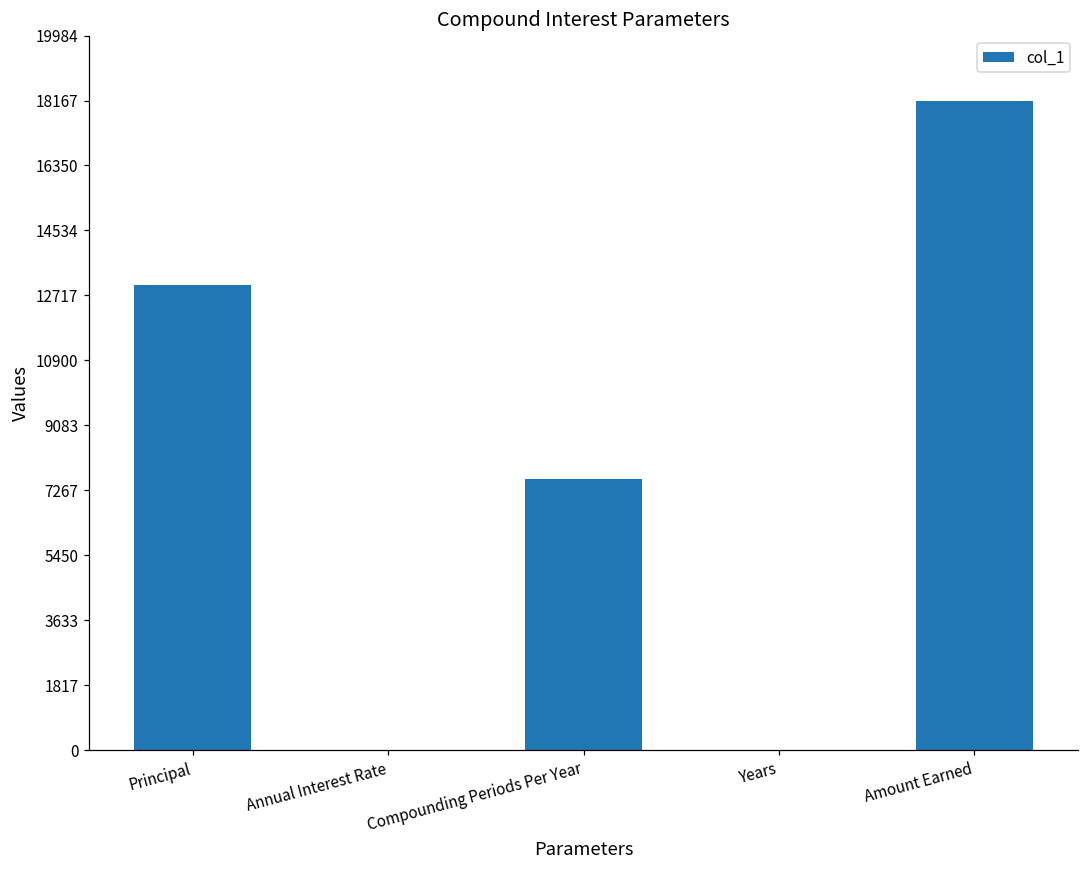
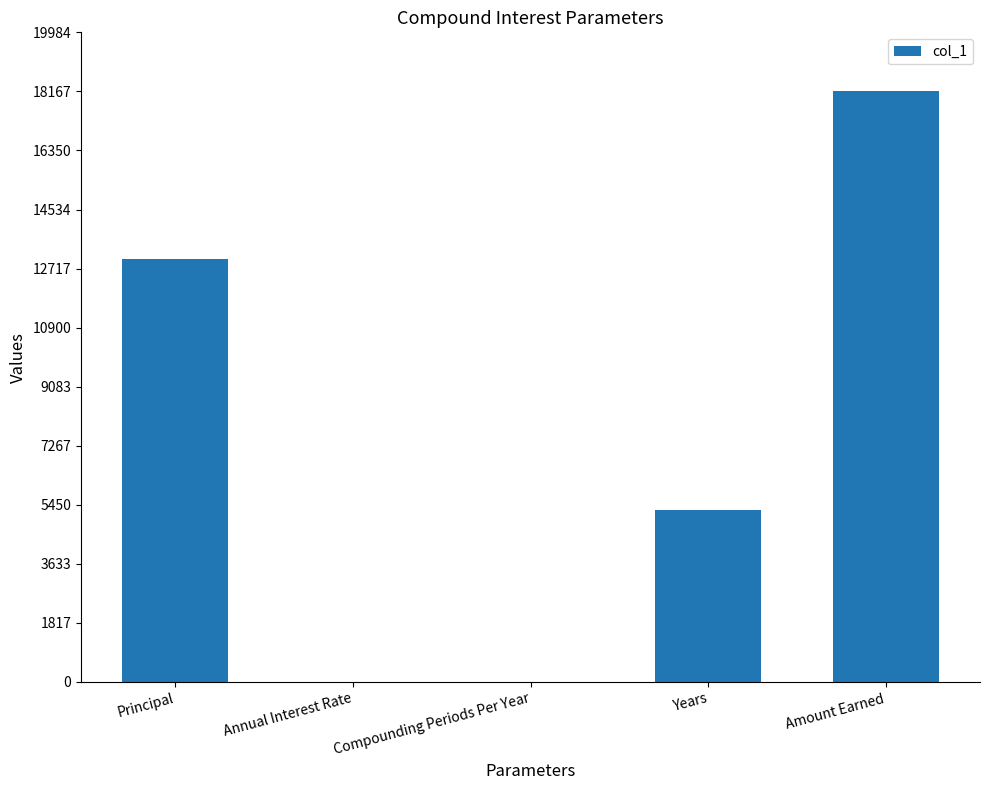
  {
    "Principal": 13000,
-   "Compounding Periods Per Year": 7600,
-   "Years": 0,
+   "Compounding Periods Per Year": 0,
+   "Years": 5300,
    "Amount Earned": 18200
  }
